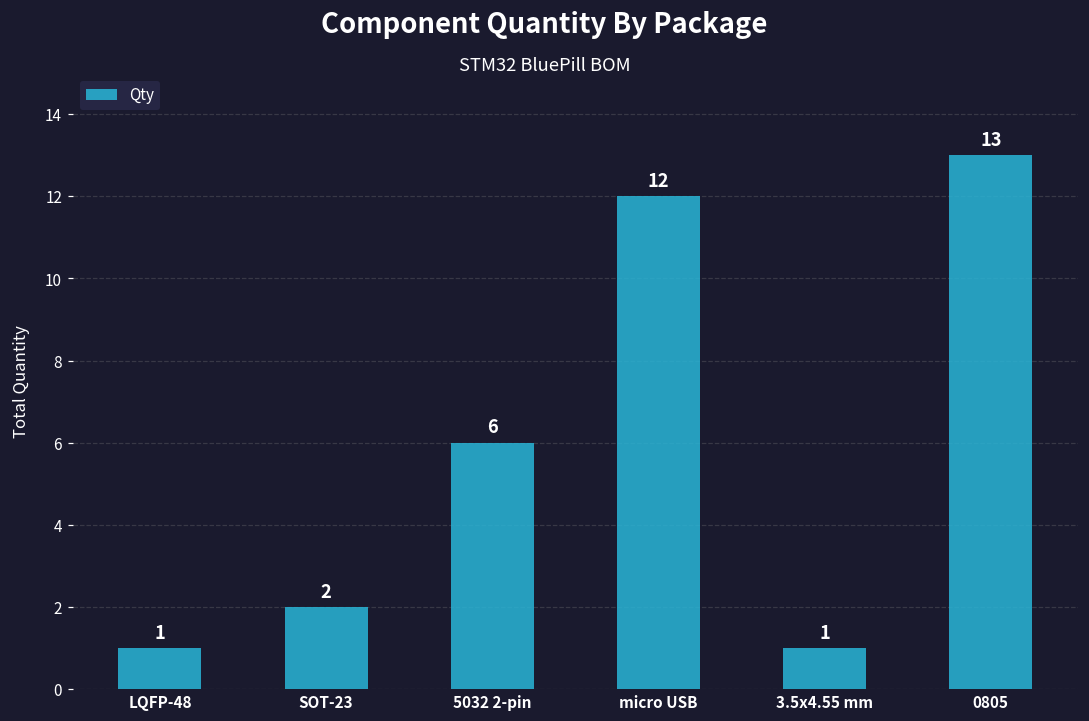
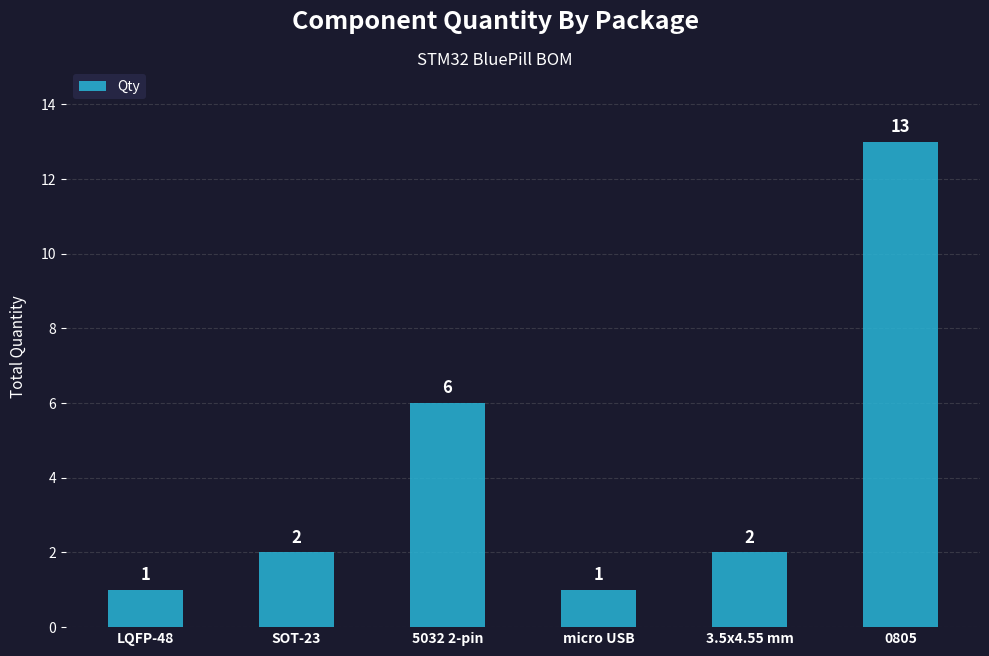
  {
    "LQFP-48": 1,
    "SOT-23": 2,
    "5032 2-pin": 6,
-   "micro USB": 12,
-   "3.5x4.55 mm": 1,
+   "micro USB": 1,
+   "3.5x4.55 mm": 2,
    "0805": 13
  }
